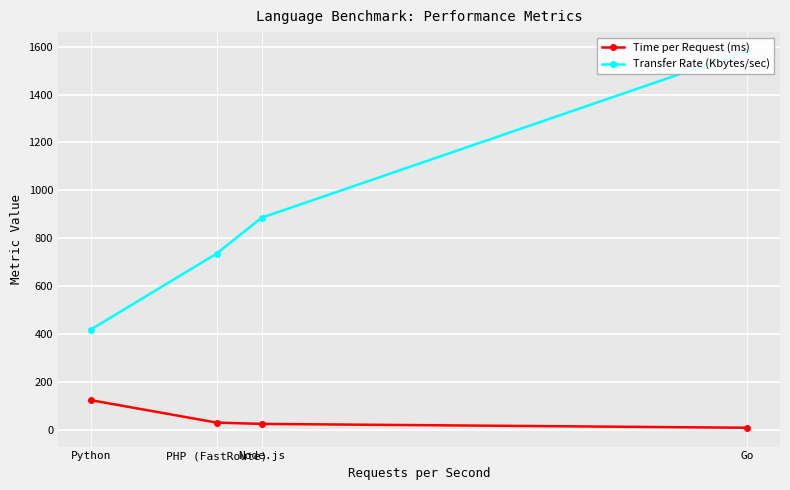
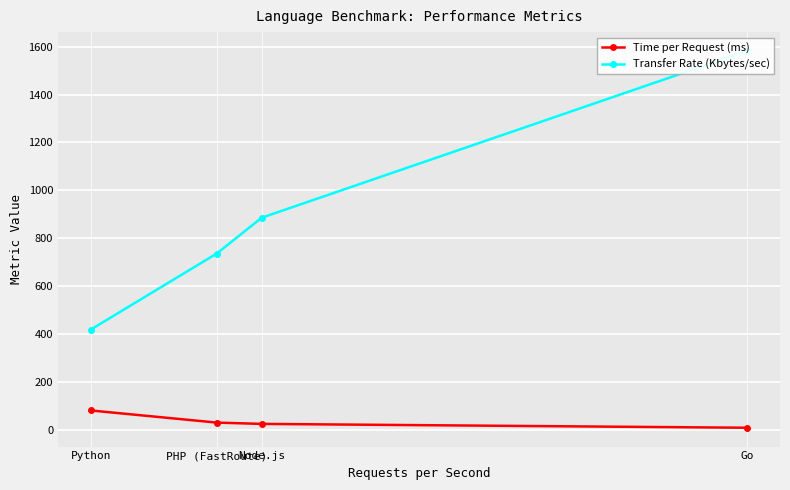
  {
    "Time per Request (ms)": {
-     "Python": 120,
+     "Python": 80,
      "Go": 10
    },
    "Transfer Rate (Kbytes/sec)": {
      "Python": 420
    }
  }
